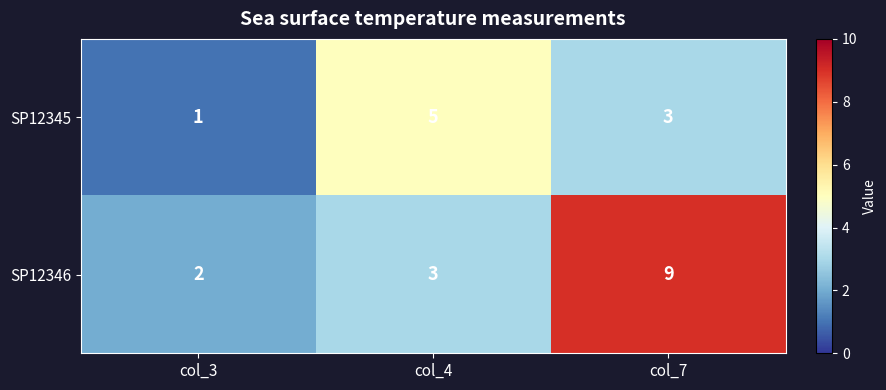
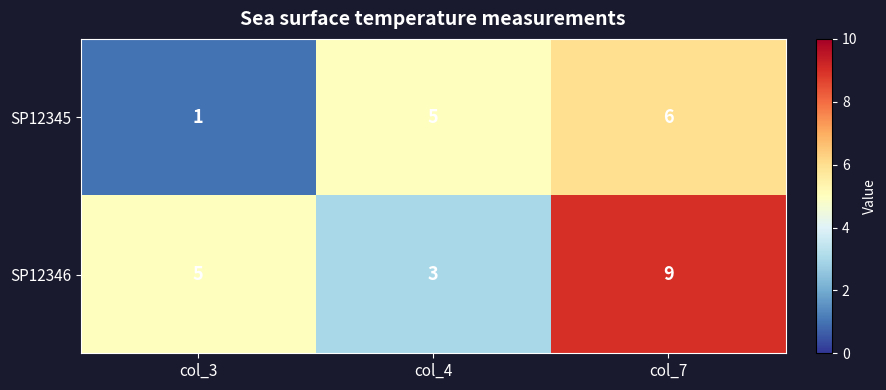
  {
    "SP12345": {
      "col_3": 1,
      "col_4": 5,
-     "col_7": 3
+     "col_7": 6
    },
    "SP12346": {
-     "col_3": 2,
+     "col_3": 5,
      "col_4": 3,
      "col_7": 9
    }
  }
